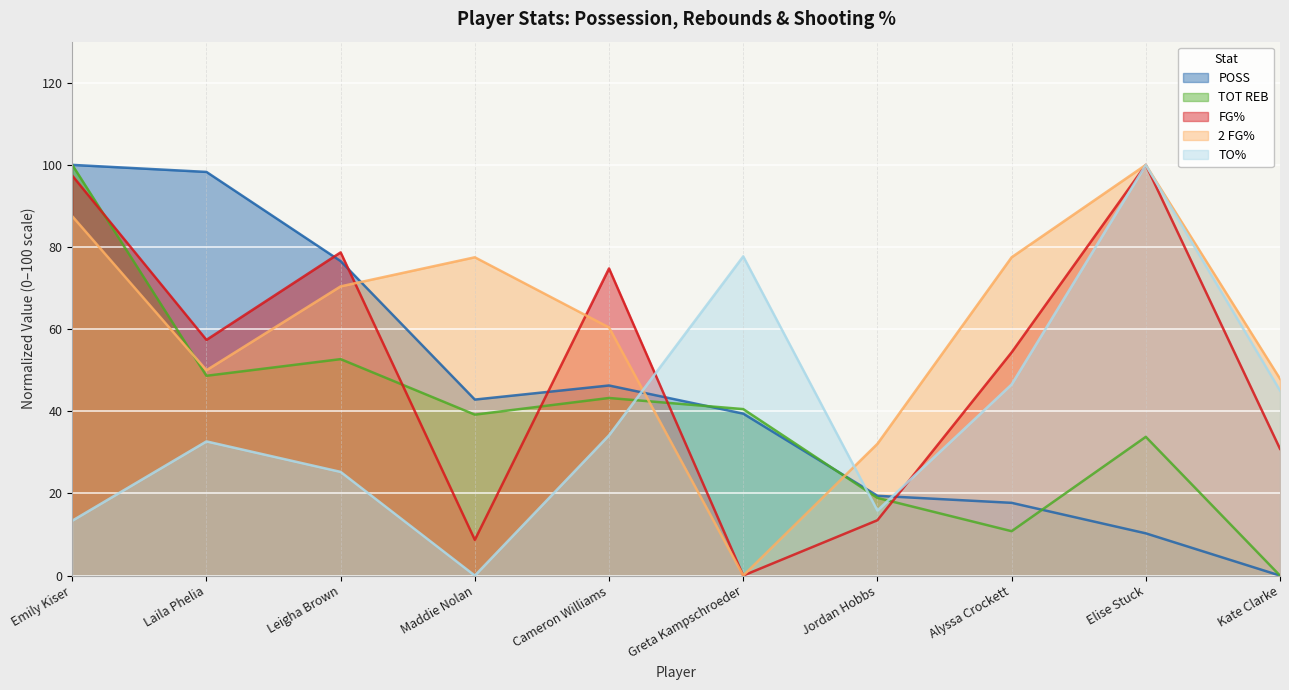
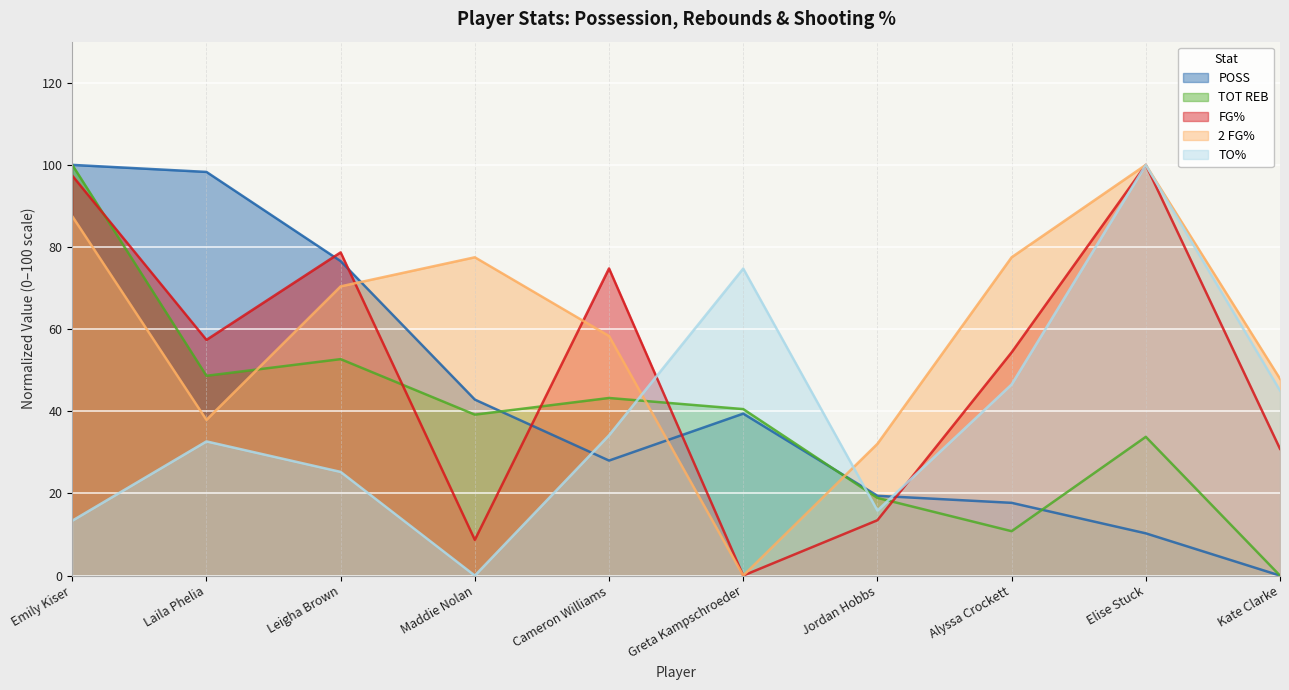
  {
    "POSS": {
      "Laila Phelia": 98,
      "Leigha Brown": 77,
      "Maddie Nolan": 43,
-     "Cameron Williams": 46,
+     "Cameron Williams": 28,
      "Greta Kampschroeder": 39,
      "Alyssa Crockett": 18,
      "Elise Stuck": 10
    },
    "TOT REB": {
      "Laila Phelia": 49,
      "Leigha Brown": 53,
      "Maddie Nolan": 39,
      "Cameron Williams": 43,
      "Greta Kampschroeder": 41,
      "Alyssa Crockett": 11,
      "Elise Stuck": 34
    },
    "FG%": {
      "Emily Kiser": 97,
      "Laila Phelia": 57,
      "Leigha Brown": 79,
      "Maddie Nolan": 9,
      "Cameron Williams": 75,
      "Jordan Hobbs": 13,
      "Alyssa Crockett": 54,
      "Kate Clarke": 31
    },
    "2 FG%": {
      "Emily Kiser": 87,
-     "Laila Phelia": 50,
+     "Laila Phelia": 38,
      "Leigha Brown": 70,
      "Maddie Nolan": 77,
-     "Cameron Williams": 60,
+     "Cameron Williams": 58,
      "Jordan Hobbs": 32,
      "Alyssa Crockett": 77,
      "Kate Clarke": 48
    },
    "TO%": {
      "Emily Kiser": 13,
      "Laila Phelia": 33,
      "Leigha Brown": 25,
      "Maddie Nolan": 0,
      "Cameron Williams": 34,
-     "Greta Kampschroeder": 78,
+     "Greta Kampschroeder": 75,
      "Jordan Hobbs": 16,
      "Alyssa Crockett": 47,
      "Kate Clarke": 45
    }
  }
